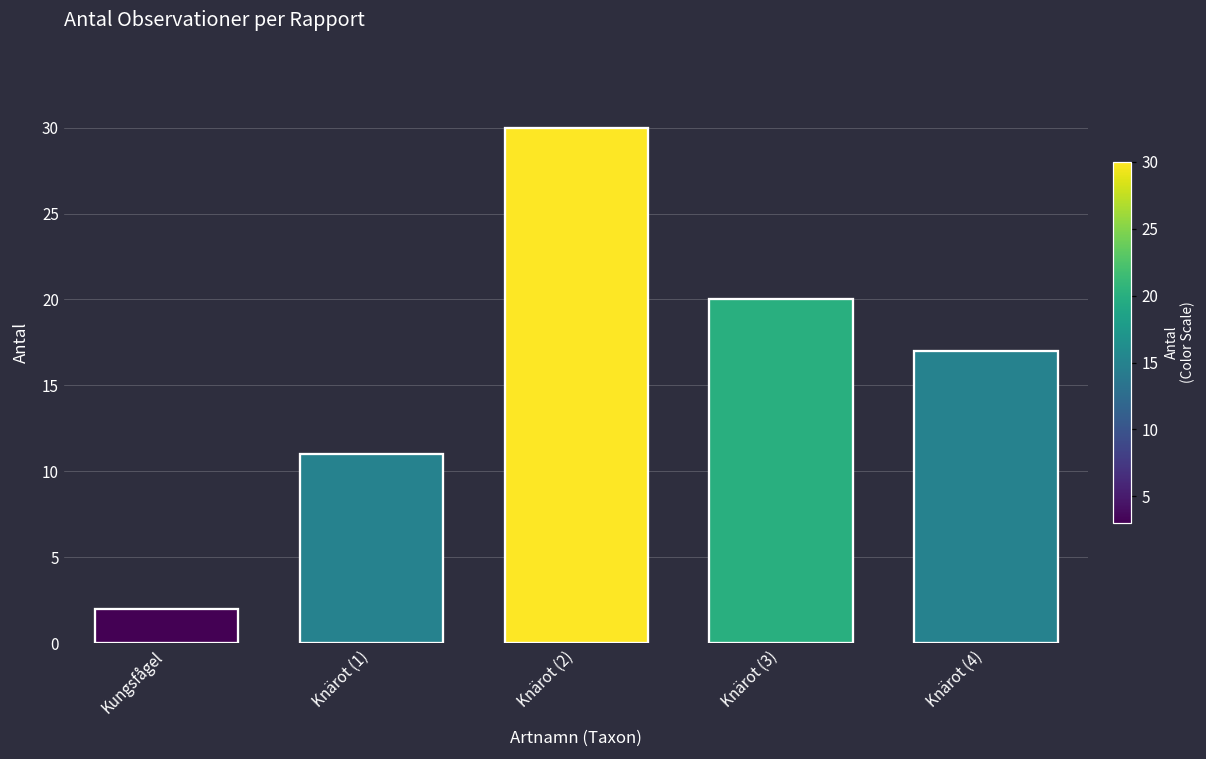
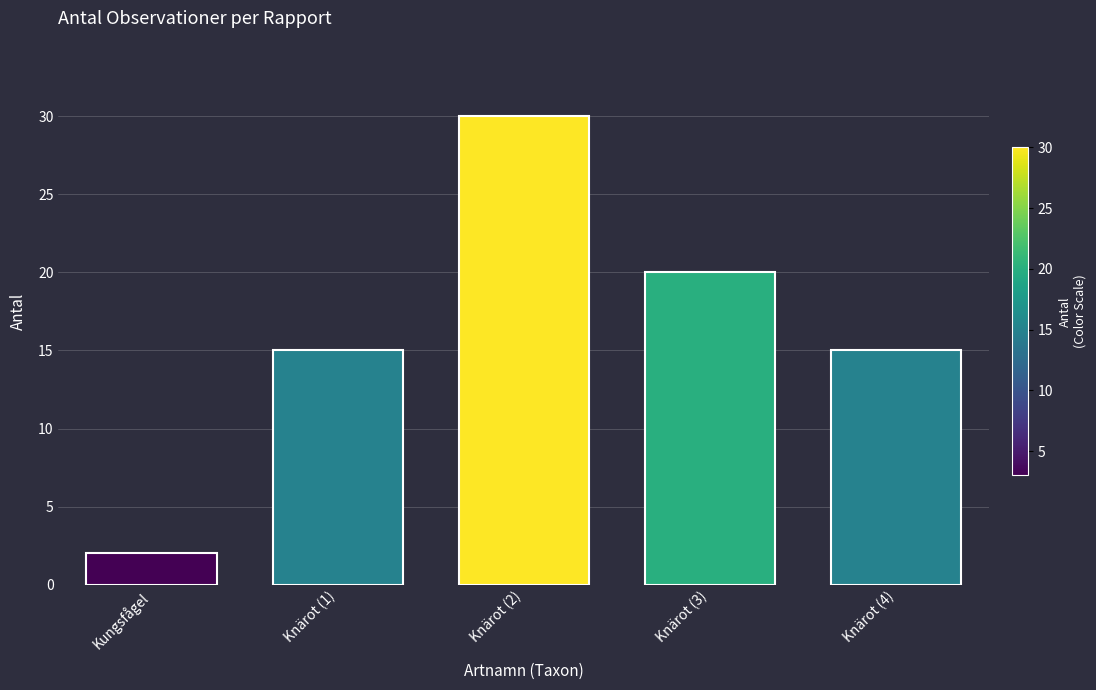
  {
    "Kungsfågel": 2,
-   "Knärot (1)": 11,
+   "Knärot (1)": 15,
    "Knärot (2)": 30,
    "Knärot (3)": 20,
-   "Knärot (4)": 17
+   "Knärot (4)": 15
  }
